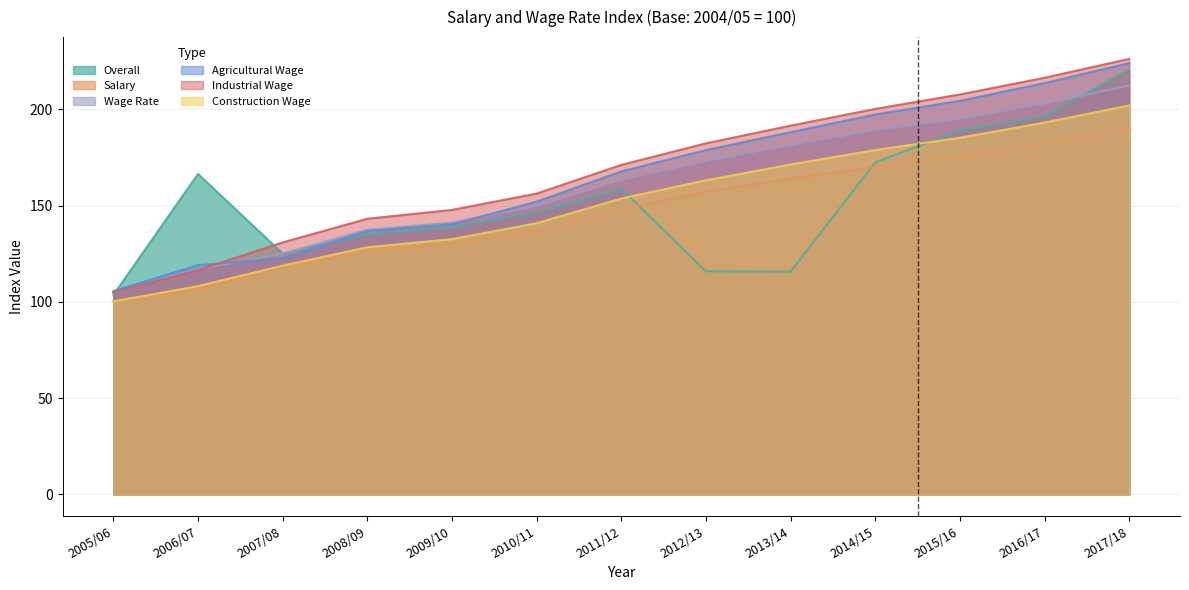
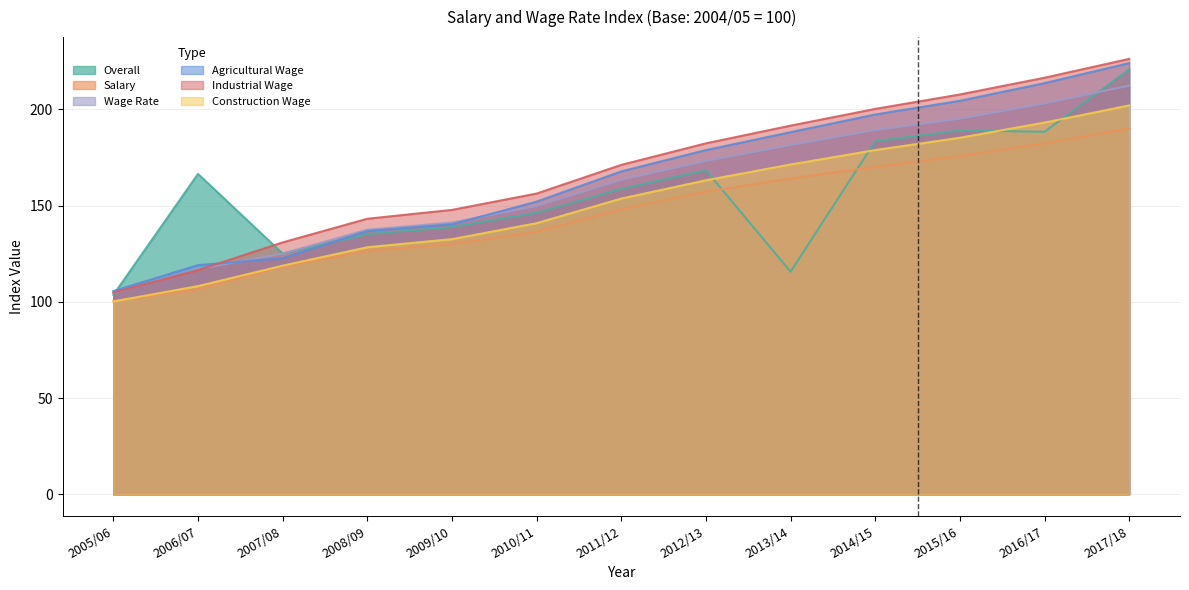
  {
    "Overall": {
      "2006/07": 167,
      "2008/09": 135,
      "2009/10": 139,
      "2010/11": 146,
      "2011/12": 159,
-     "2012/13": 116,
+     "2012/13": 168,
      "2013/14": 116,
-     "2014/15": 173,
+     "2014/15": 184,
      "2015/16": 189,
-     "2016/17": 196,
+     "2016/17": 188,
      "2017/18": 221
    }
  }
